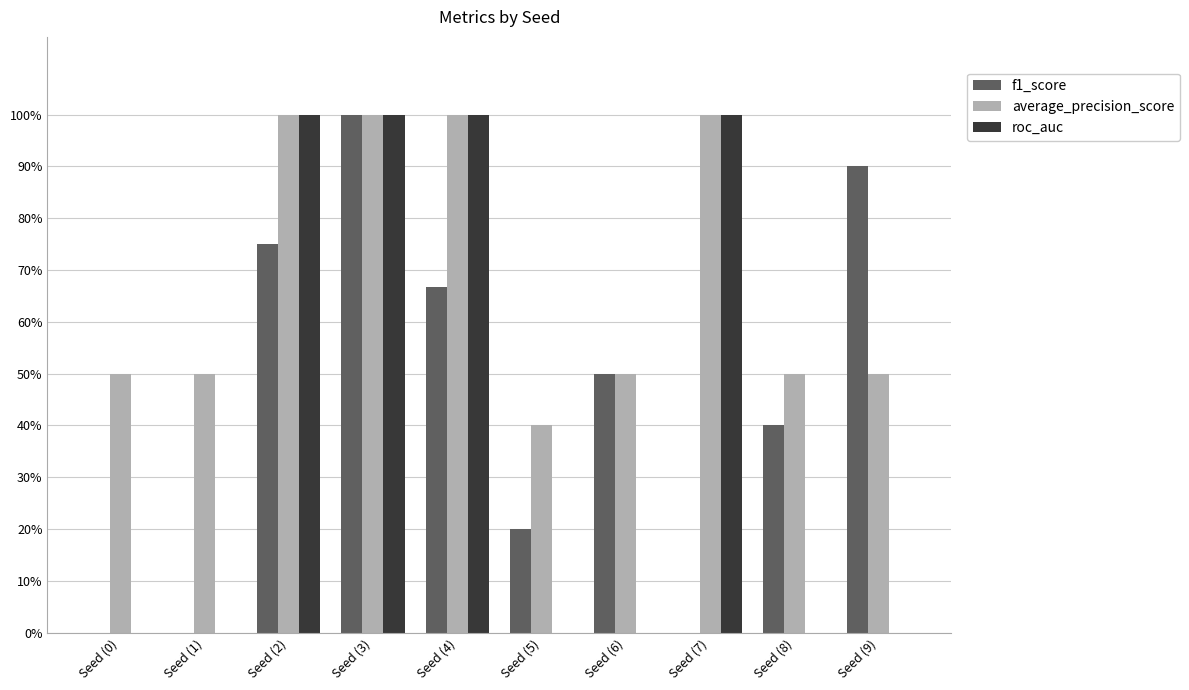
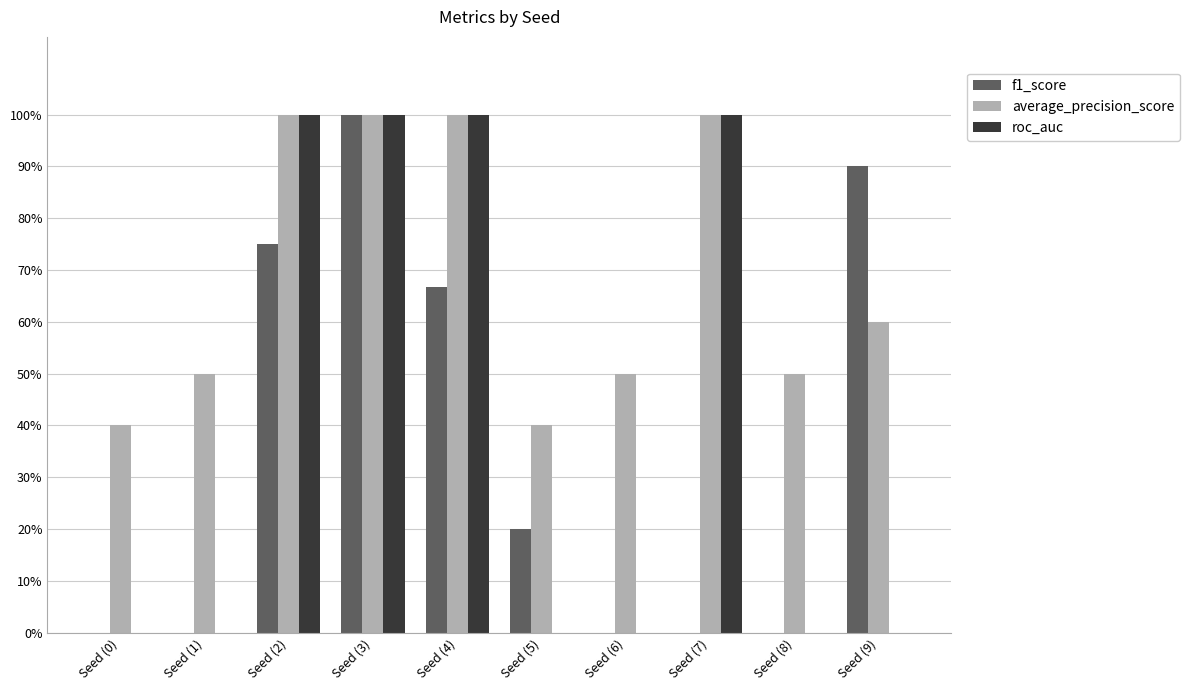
  {
    "f1_score": {
      "Seed (0)": "0%",
      "Seed (1)": "0%",
      "Seed (2)": "75%",
      "Seed (3)": "100%",
      "Seed (4)": "67%",
      "Seed (5)": "20%",
-     "Seed (6)": "50%",
+     "Seed (6)": "0%",
      "Seed (7)": "0%",
-     "Seed (8)": "40%",
+     "Seed (8)": "0%",
      "Seed (9)": "90%"
    },
    "average_precision_score": {
-     "Seed (0)": "50%",
+     "Seed (0)": "40%",
      "Seed (1)": "50%",
      "Seed (2)": "100%",
      "Seed (3)": "100%",
      "Seed (4)": "100%",
      "Seed (5)": "40%",
      "Seed (6)": "50%",
      "Seed (7)": "100%",
      "Seed (8)": "50%",
-     "Seed (9)": "50%"
+     "Seed (9)": "60%"
    },
    "roc_auc": {
      "Seed (0)": "0%",
      "Seed (1)": "0%",
      "Seed (2)": "100%",
      "Seed (3)": "100%",
      "Seed (4)": "100%",
      "Seed (5)": "0%",
      "Seed (6)": "0%",
      "Seed (7)": "100%",
      "Seed (8)": "0%",
      "Seed (9)": "0%"
    }
  }
